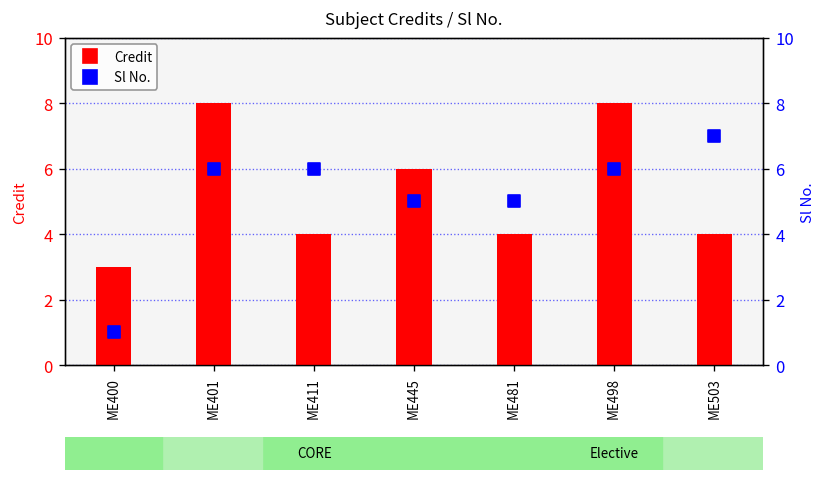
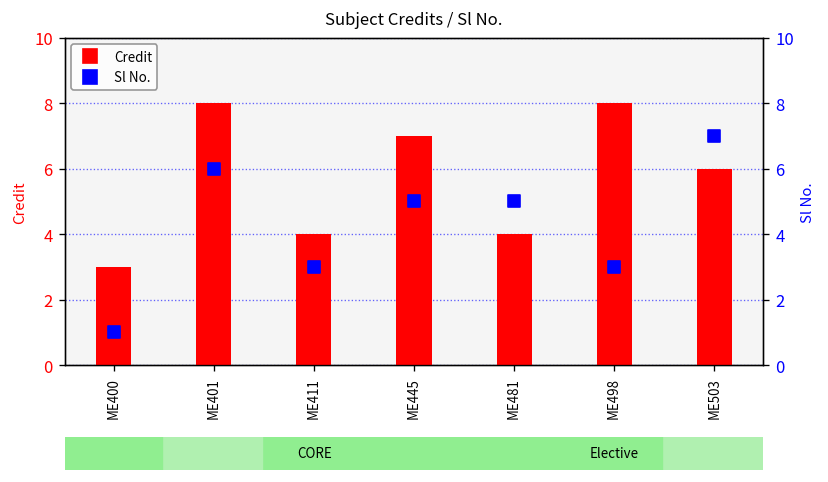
  {
    "Credit": {
      "ME400": 3,
      "ME401": 8,
      "ME411": 4,
-     "ME445": 6,
+     "ME445": 7,
      "ME481": 4,
      "ME498": 8,
-     "ME503": 4
+     "ME503": 6
    },
    "Sl No.": {
-     "ME411": 6,
-     "ME498": 6
+     "ME411": 3,
+     "ME498": 3
    }
  }
